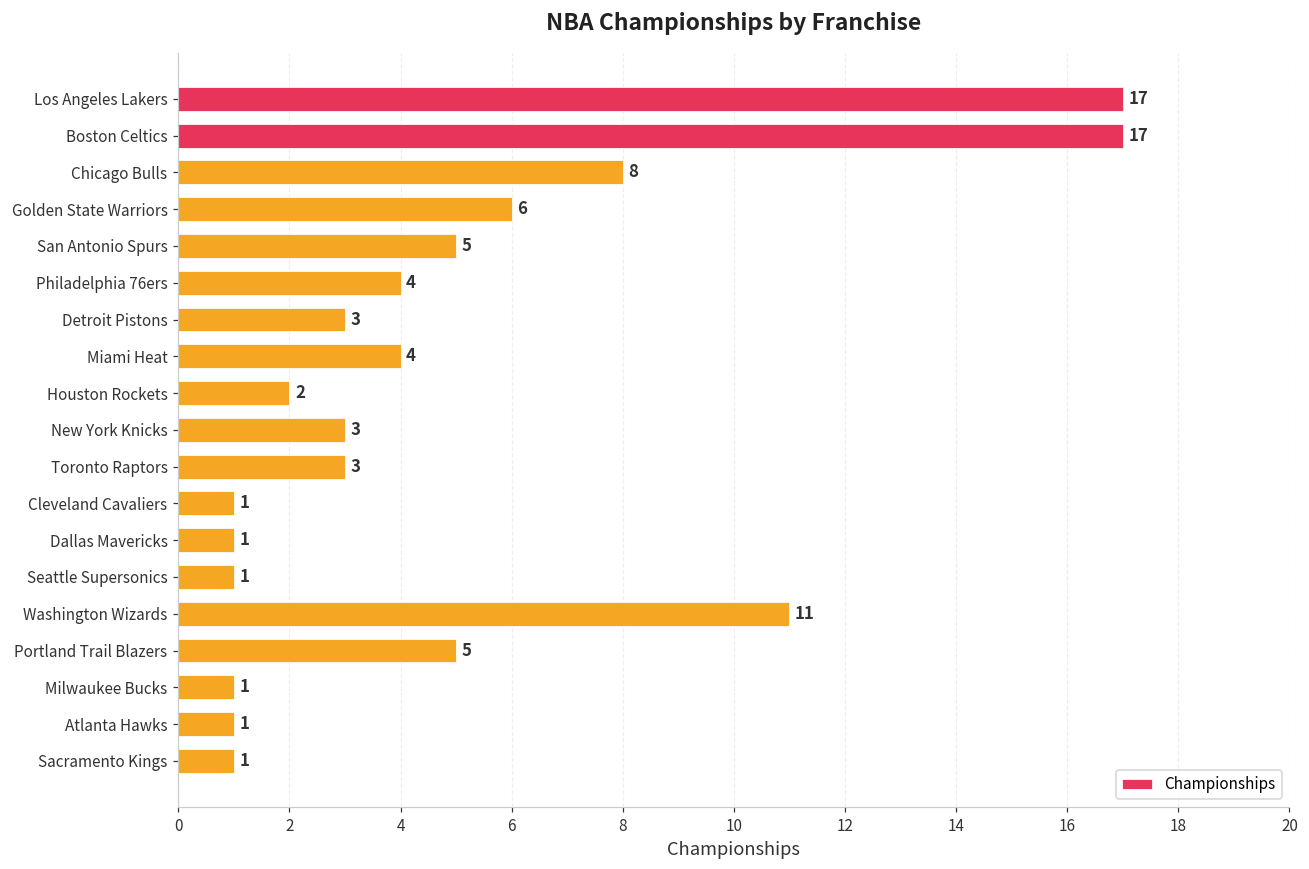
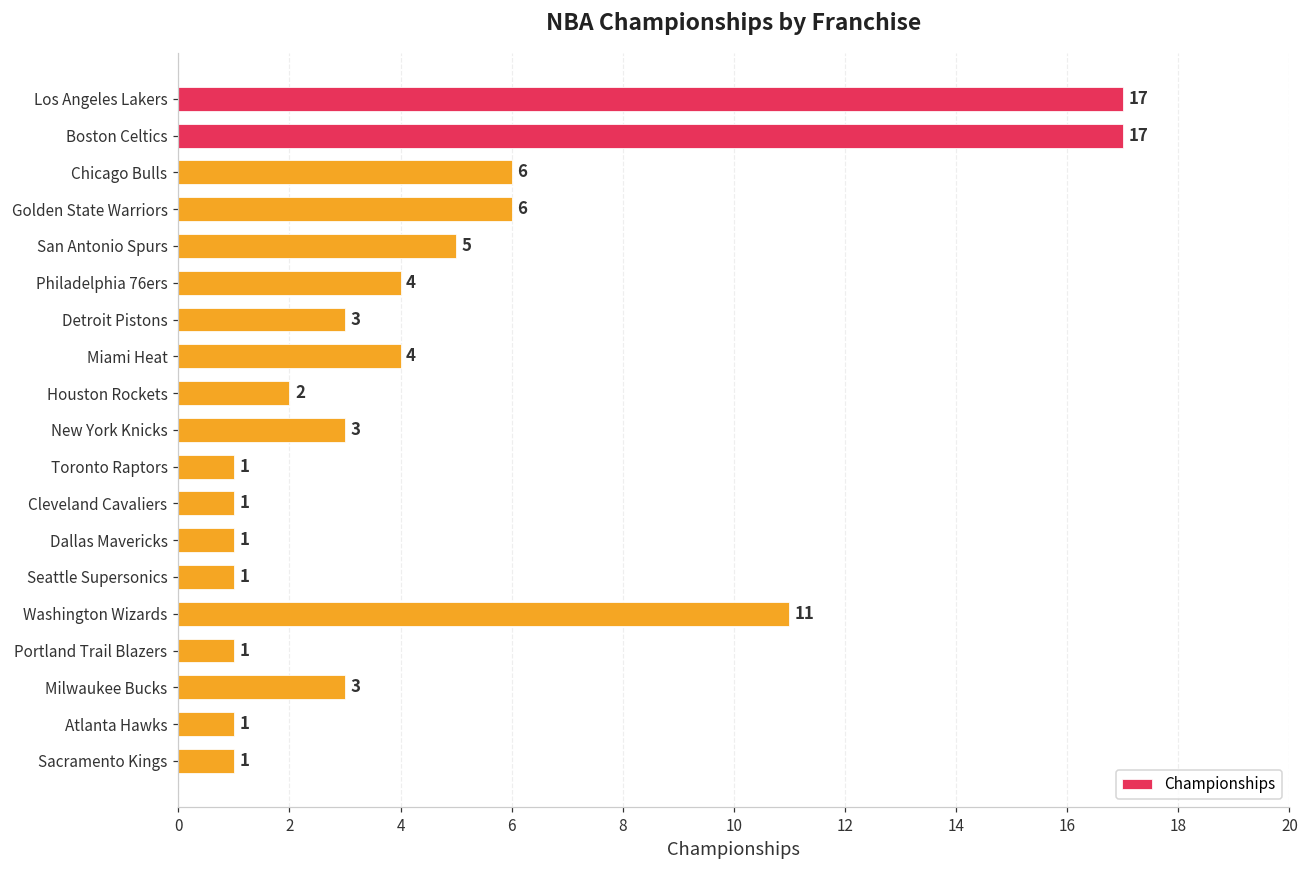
  {
    "Los Angeles Lakers": 17,
    "Boston Celtics": 17,
-   "Chicago Bulls": 8,
+   "Chicago Bulls": 6,
    "Golden State Warriors": 6,
    "San Antonio Spurs": 5,
    "Philadelphia 76ers": 4,
    "Detroit Pistons": 3,
    "Miami Heat": 4,
    "Houston Rockets": 2,
    "New York Knicks": 3,
-   "Toronto Raptors": 3,
+   "Toronto Raptors": 1,
    "Cleveland Cavaliers": 1,
    "Dallas Mavericks": 1,
    "Seattle Supersonics": 1,
    "Washington Wizards": 11,
-   "Portland Trail Blazers": 5,
-   "Milwaukee Bucks": 1,
+   "Portland Trail Blazers": 1,
+   "Milwaukee Bucks": 3,
    "Atlanta Hawks": 1,
    "Sacramento Kings": 1
  }
